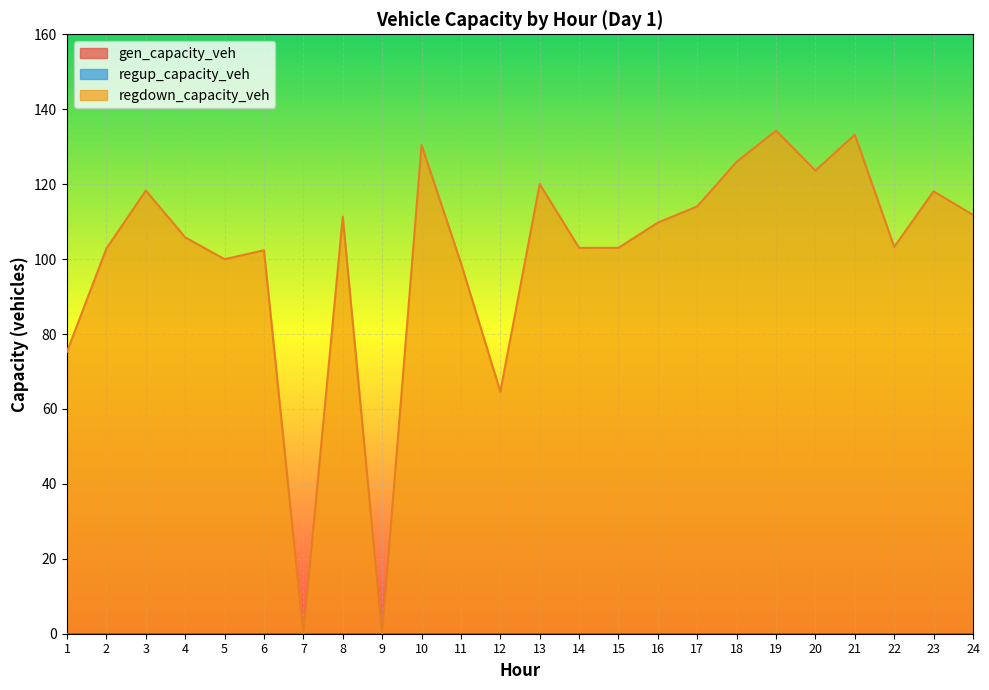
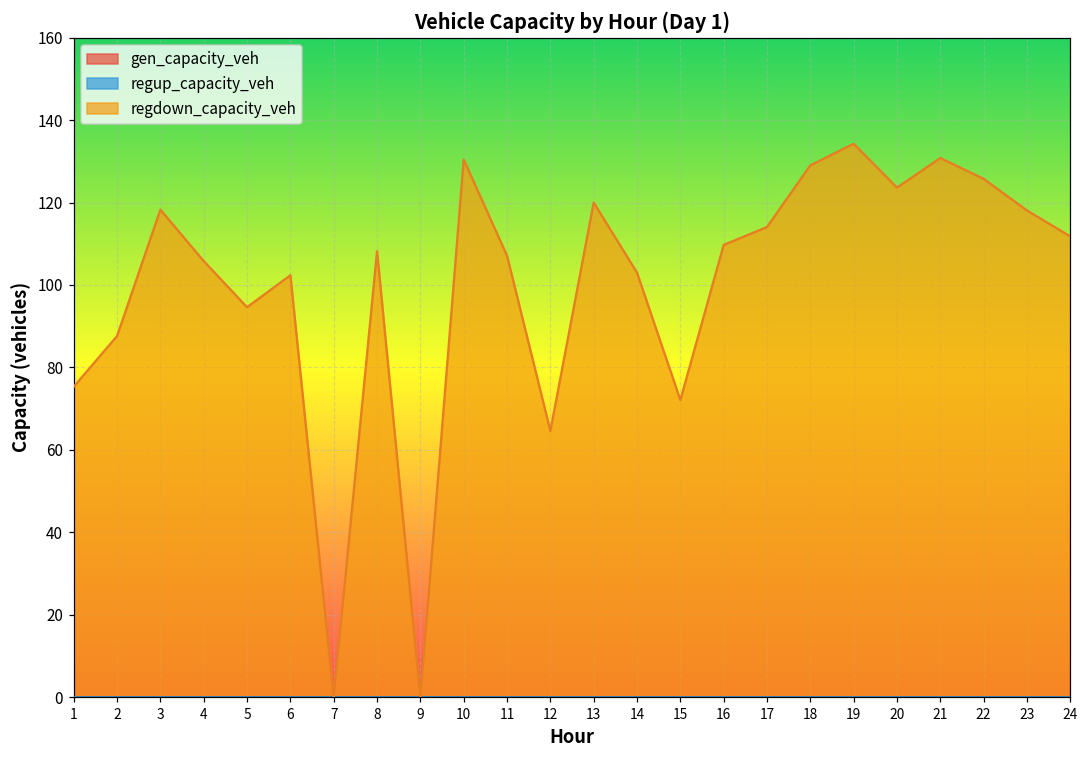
  {
    "regup_capacity_veh": {
      "1": 0,
      "2": 0,
      "3": 0,
      "4": 0,
      "5": 0,
      "6": 0,
      "8": 0,
      "10": 0,
      "11": 0,
      "12": 0,
      "13": 0,
      "14": 0,
      "15": 0,
      "16": 0,
      "17": 0,
      "18": 0,
      "19": 0,
      "20": 0,
      "21": 0,
      "22": 0,
      "23": 0,
      "24": 0
    },
    "regdown_capacity_veh": {
      "1": 75,
-     "2": 103,
+     "2": 88,
      "3": 118,
      "4": 106,
-     "5": 100,
+     "5": 95,
      "6": 102,
-     "8": 111,
+     "8": 108,
      "10": 130,
-     "11": 99,
+     "11": 107,
      "12": 65,
      "13": 120,
      "14": 103,
-     "15": 103,
+     "15": 72,
      "16": 110,
      "17": 114,
-     "18": 126,
+     "18": 129,
      "19": 134,
      "20": 124,
-     "21": 133,
-     "22": 103,
+     "21": 131,
+     "22": 126,
      "23": 118,
      "24": 112
    }
  }
